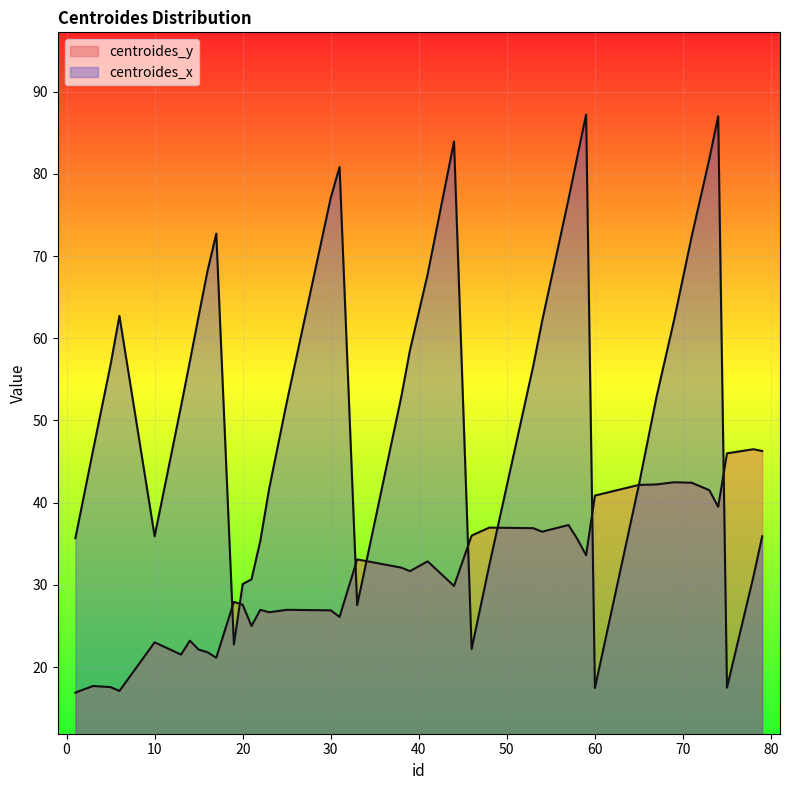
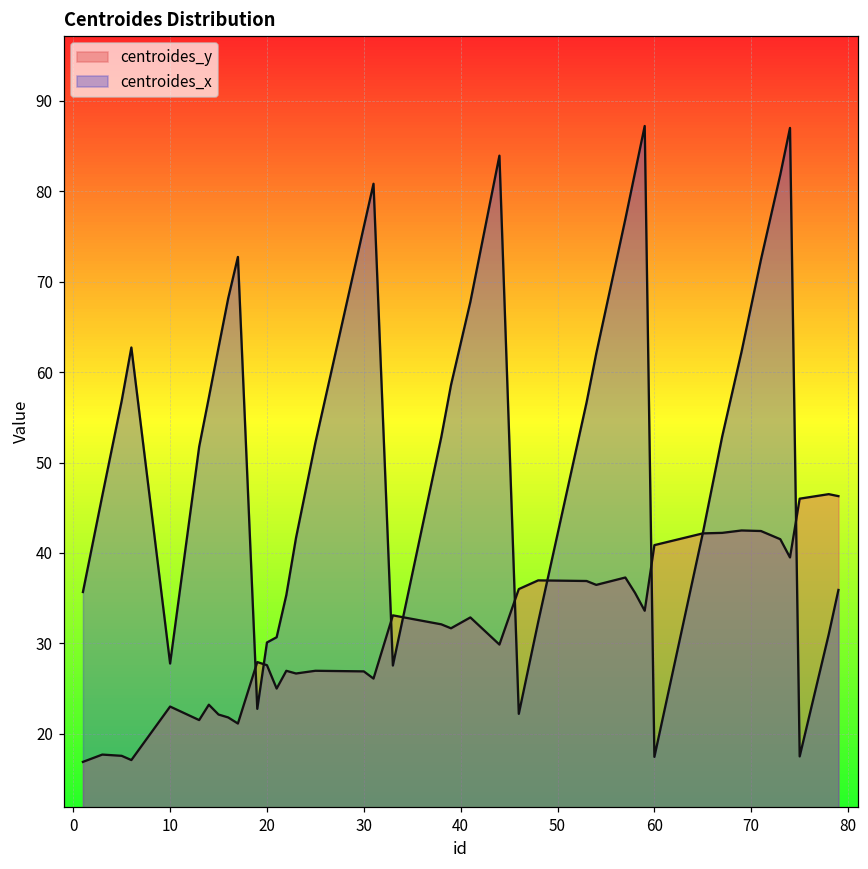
  {
    "centroides_y": {
      "10": 23,
      "20": 28,
      "30": 27,
      "60": 41
    },
    "centroides_x": {
-     "10": 36,
+     "10": 28,
      "20": 30,
-     "30": 77,
+     "30": 76,
      "60": 17
    }
  }
